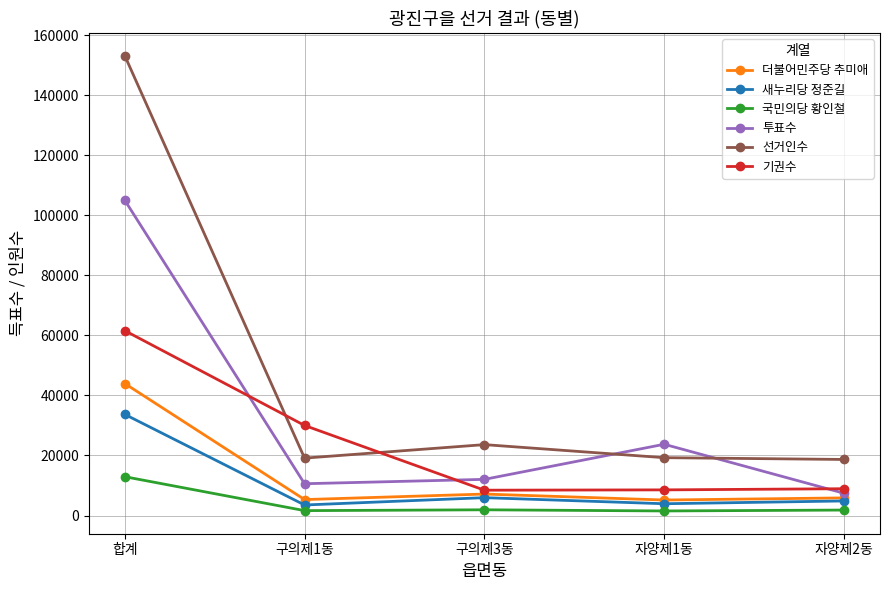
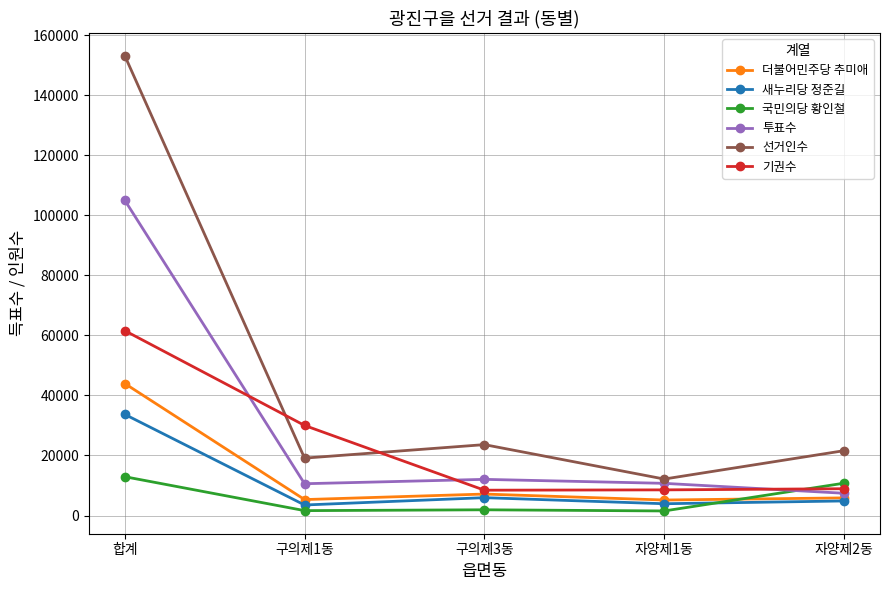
  {
    "더불어민주당 추미애": {
      "합계": 44000,
      "구의제1동": 5000,
      "구의제3동": 7000,
      "자양제1동": 5000,
      "자양제2동": 6000
    },
    "새누리당 정준길": {
      "합계": 34000,
      "구의제1동": 4000,
      "구의제3동": 6000,
      "자양제1동": 4000,
      "자양제2동": 5000
    },
    "국민의당 황인철": {
      "합계": 13000,
      "구의제1동": 2000,
      "구의제3동": 2000,
      "자양제1동": 2000,
-     "자양제2동": 2000
+     "자양제2동": 11000
    },
    "투표수": {
      "합계": 105000,
      "구의제1동": 11000,
      "구의제3동": 12000,
-     "자양제1동": 24000,
+     "자양제1동": 11000,
      "자양제2동": 7000
    },
    "선거인수": {
      "합계": 153000,
      "구의제1동": 19000,
      "구의제3동": 24000,
-     "자양제1동": 19000,
-     "자양제2동": 19000
+     "자양제1동": 12000,
+     "자양제2동": 22000
    },
    "기권수": {
      "합계": 62000,
      "구의제1동": 30000,
      "구의제3동": 8000,
      "자양제1동": 9000,
      "자양제2동": 9000
    }
  }
